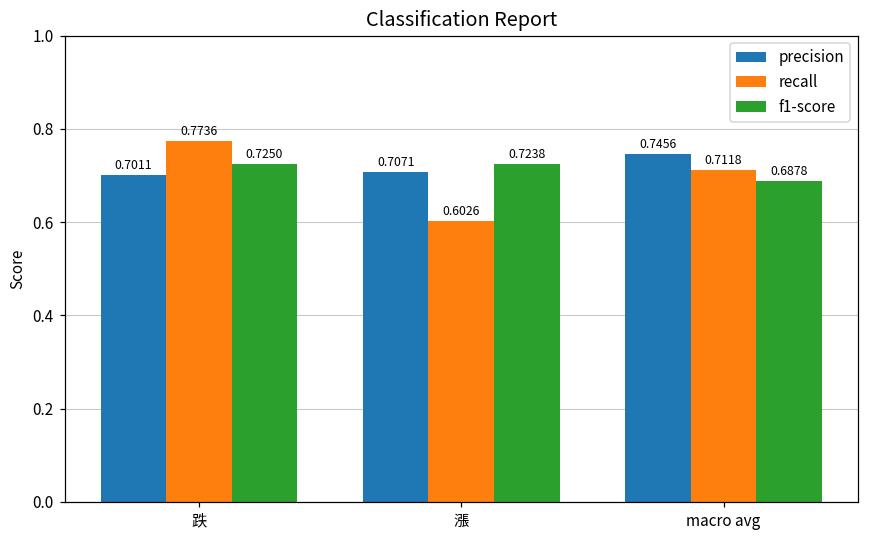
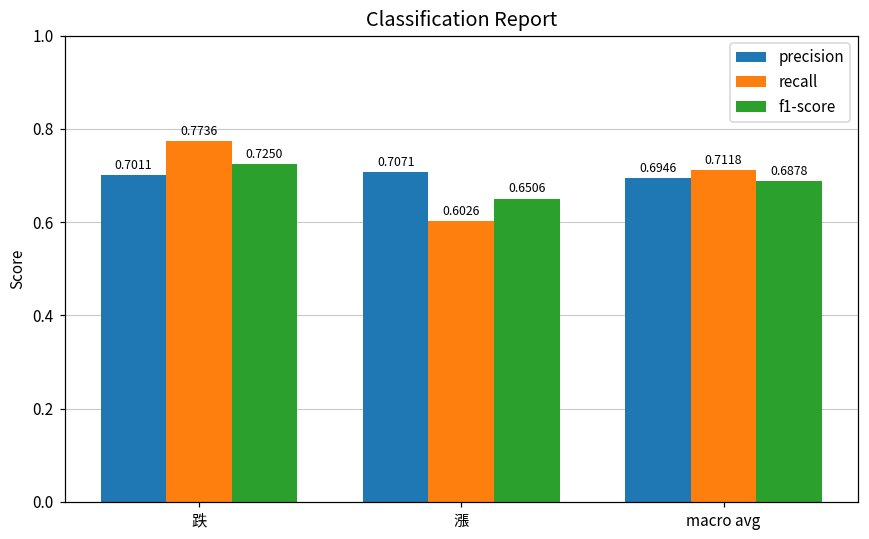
  {
    "precision": {
      "跌": 0.7011,
      "漲": 0.7071,
-     "macro avg": 0.7456
+     "macro avg": 0.6946
    },
    "recall": {
      "跌": 0.7736,
      "漲": 0.6026,
      "macro avg": 0.7118
    },
    "f1-score": {
      "跌": 0.7250,
-     "漲": 0.7238,
+     "漲": 0.6506,
      "macro avg": 0.6878
    }
  }
